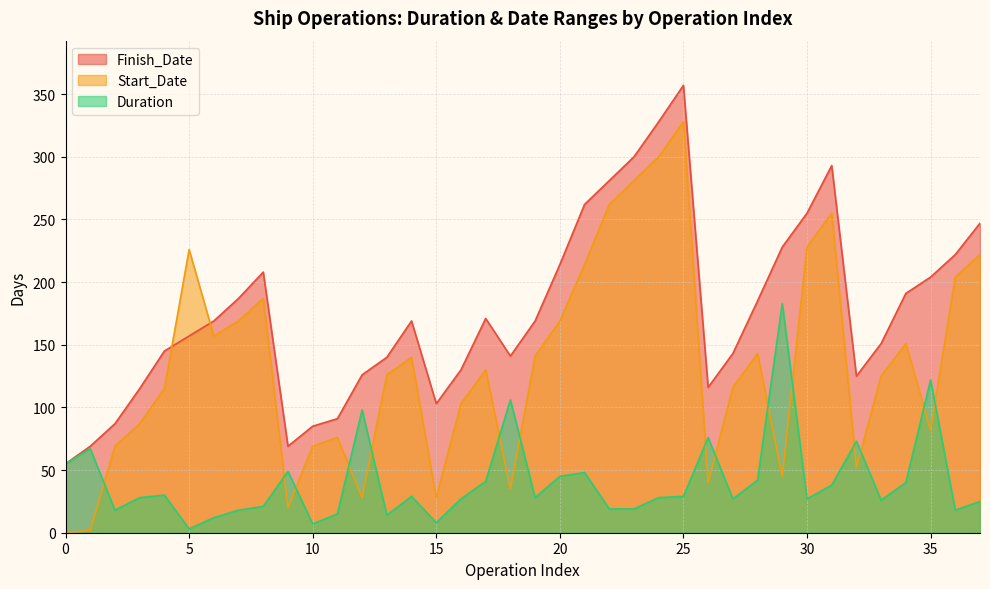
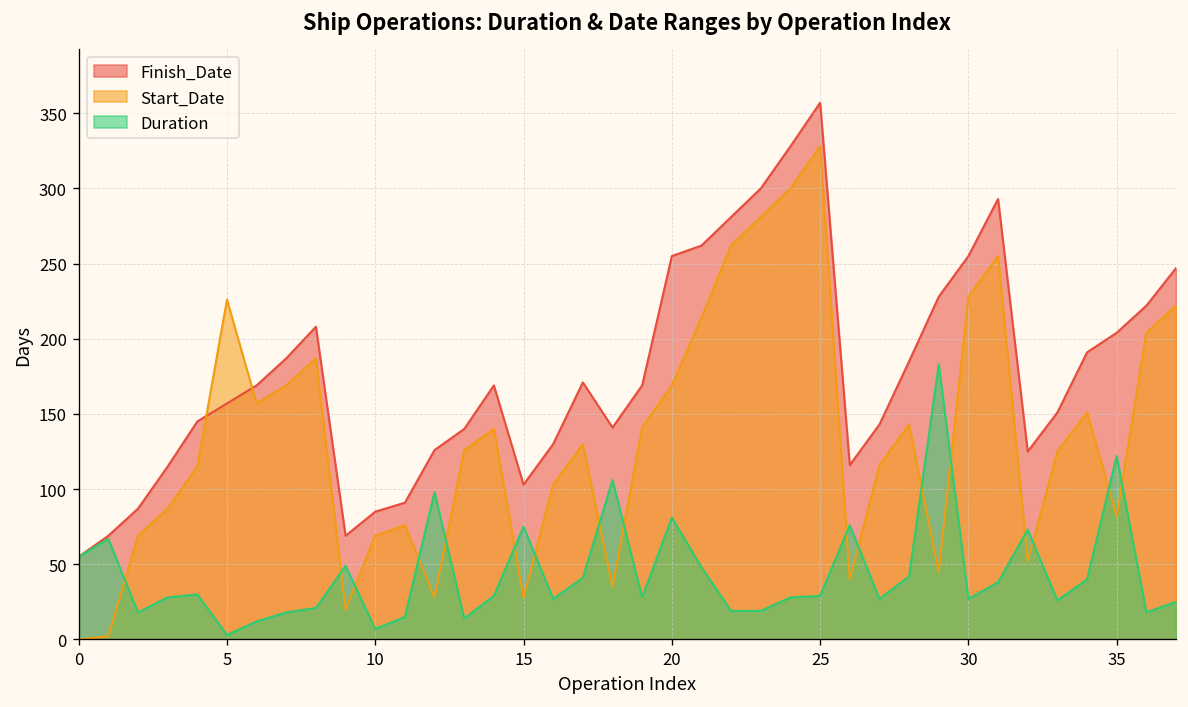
  {
    "Finish_Date": {
      "5": 157,
      "10": 85,
      "15": 103,
-     "20": 214,
+     "20": 255,
      "25": 357,
      "30": 255,
      "35": 204
    },
    "Start_Date": {
      "0": 0,
      "5": 226,
      "10": 69,
      "15": 28,
      "20": 169,
      "25": 328,
      "30": 228,
      "35": 82
    },
    "Duration": {
      "5": 3,
      "10": 7,
-     "15": 8,
-     "20": 45,
+     "15": 75,
+     "20": 81,
      "25": 29,
      "30": 27,
      "35": 122
    }
  }
